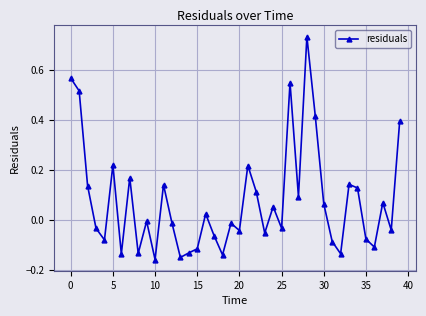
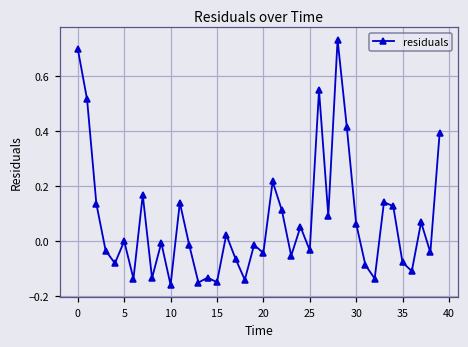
  {
-   "0": 0.57,
-   "5": 0.22,
+   "0": 0.70,
+   "5": 0.00,
    "10": -0.16,
-   "15": -0.12,
+   "15": -0.15,
    "20": -0.04,
    "25": -0.03,
    "30": 0.06,
    "35": -0.08
  }
